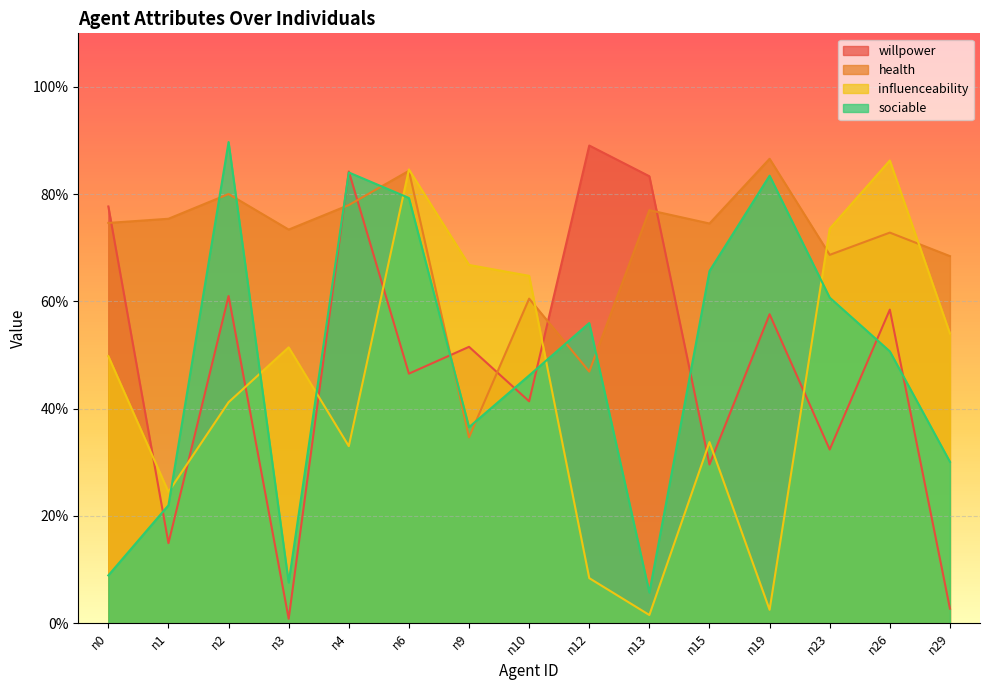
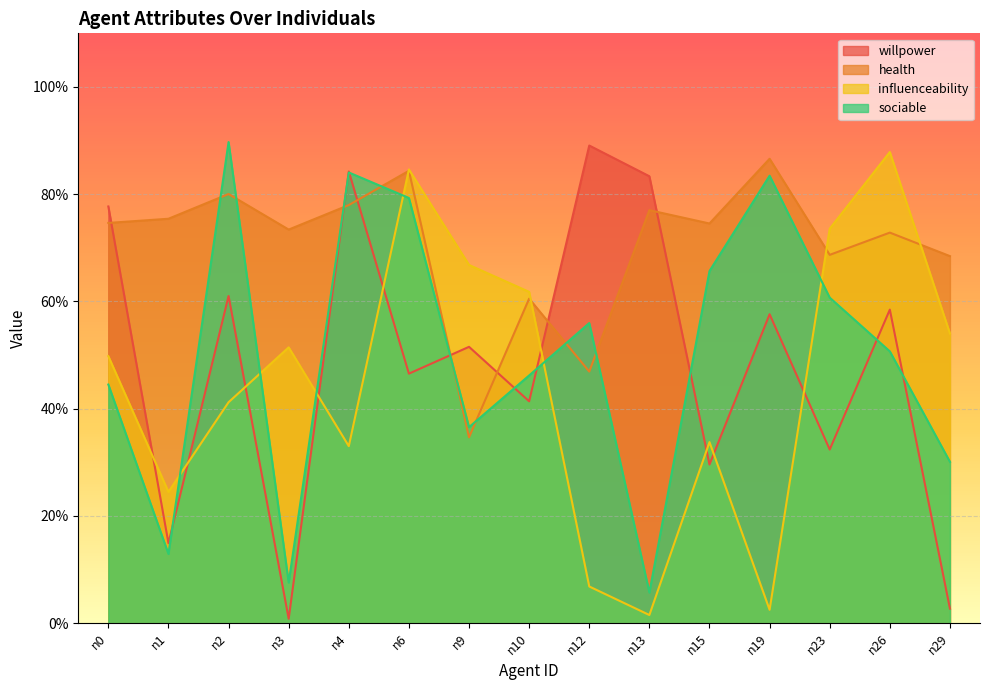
  {
    "influenceability": {
      "n0": "50%",
      "n1": "24%",
      "n2": "41%",
      "n3": "51%",
      "n4": "33%",
      "n9": "67%",
-     "n10": "65%",
-     "n12": "8%",
+     "n10": "62%",
+     "n12": "7%",
      "n13": "2%",
      "n15": "34%",
      "n19": "3%",
      "n23": "74%",
-     "n26": "86%",
+     "n26": "88%",
      "n29": "54%"
    },
    "sociable": {
-     "n0": "9%",
-     "n1": "22%",
+     "n0": "45%",
+     "n1": "13%",
      "n2": "90%",
      "n3": "8%",
      "n6": "79%",
      "n9": "37%",
      "n10": "46%",
      "n12": "56%",
      "n13": "6%",
      "n15": "66%",
      "n19": "83%",
      "n23": "61%",
      "n26": "51%",
      "n29": "30%"
    }
  }
